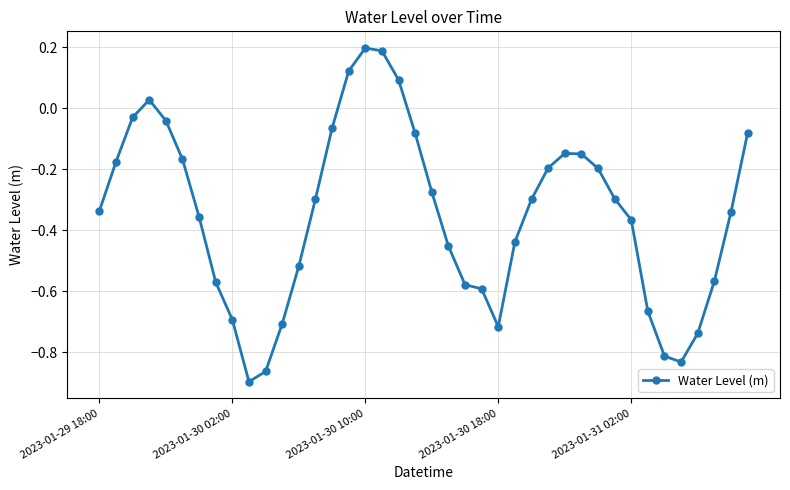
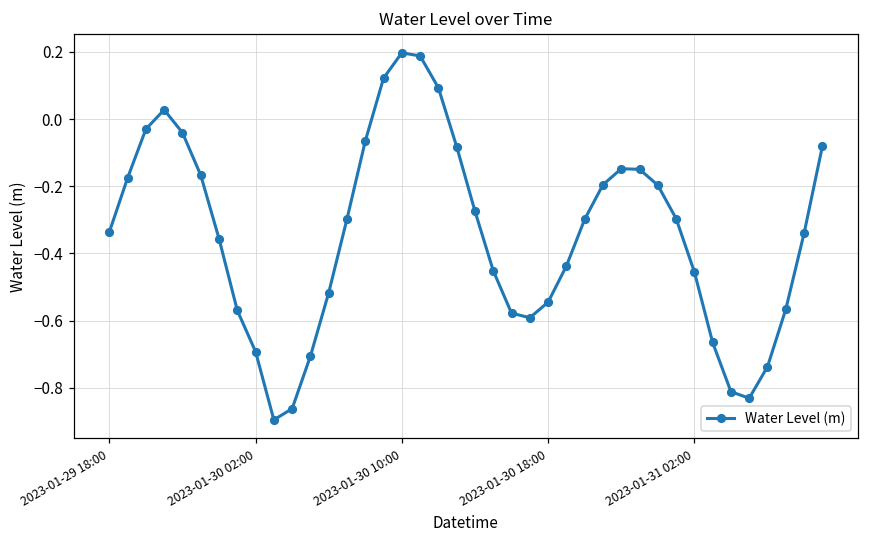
  {
    "2023-01-29 18:00": -0.34,
    "2023-01-30 02:00": -0.69,
    "2023-01-30 10:00": 0.20,
-   "2023-01-30 18:00": -0.72,
-   "2023-01-31 02:00": -0.37
+   "2023-01-30 18:00": -0.55,
+   "2023-01-31 02:00": -0.46
  }
